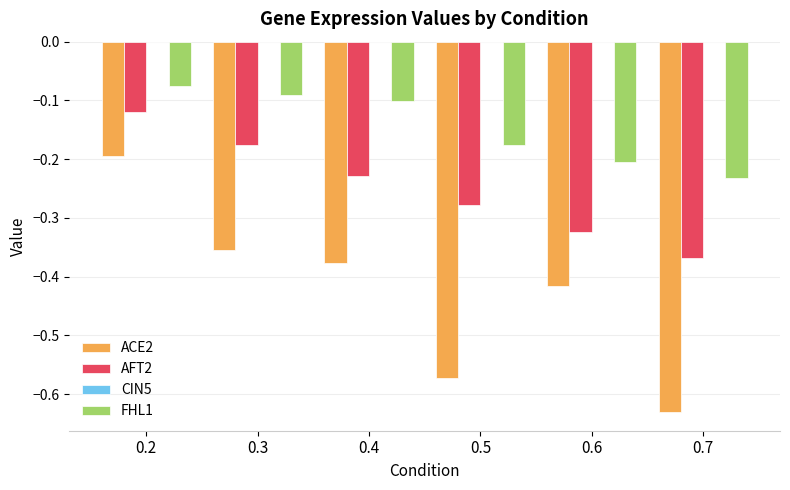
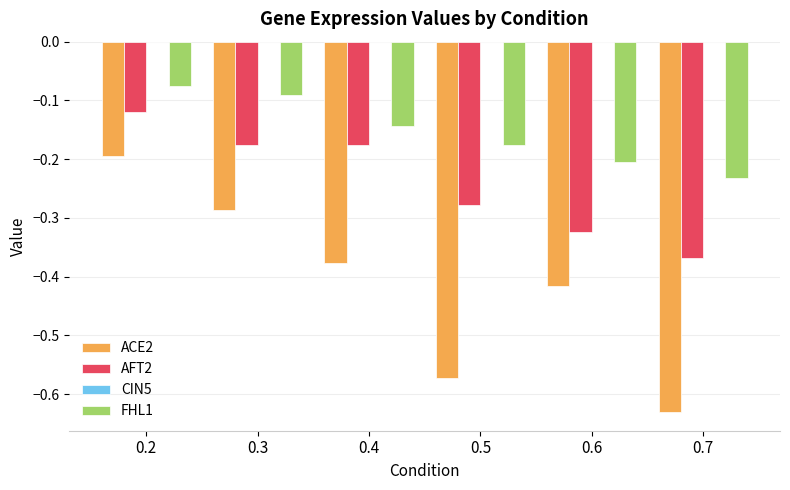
  {
    "ACE2": {
      "0.2": -0.19,
-     "0.3": -0.36,
+     "0.3": -0.29,
      "0.4": -0.38,
      "0.5": -0.57,
      "0.6": -0.42,
      "0.7": -0.63
    },
    "AFT2": {
      "0.2": -0.12,
      "0.3": -0.18,
-     "0.4": -0.23,
+     "0.4": -0.18,
      "0.5": -0.28,
      "0.6": -0.32,
      "0.7": -0.37
    },
    "CIN5": {
      "0.2": 0.00,
      "0.3": 0.00,
      "0.4": 0.00,
      "0.5": 0.00,
      "0.6": 0.00,
      "0.7": 0.00
    },
    "FHL1": {
      "0.2": -0.08,
      "0.3": -0.09,
-     "0.4": -0.10,
+     "0.4": -0.14,
      "0.5": -0.18,
      "0.6": -0.20,
      "0.7": -0.23
    }
  }
